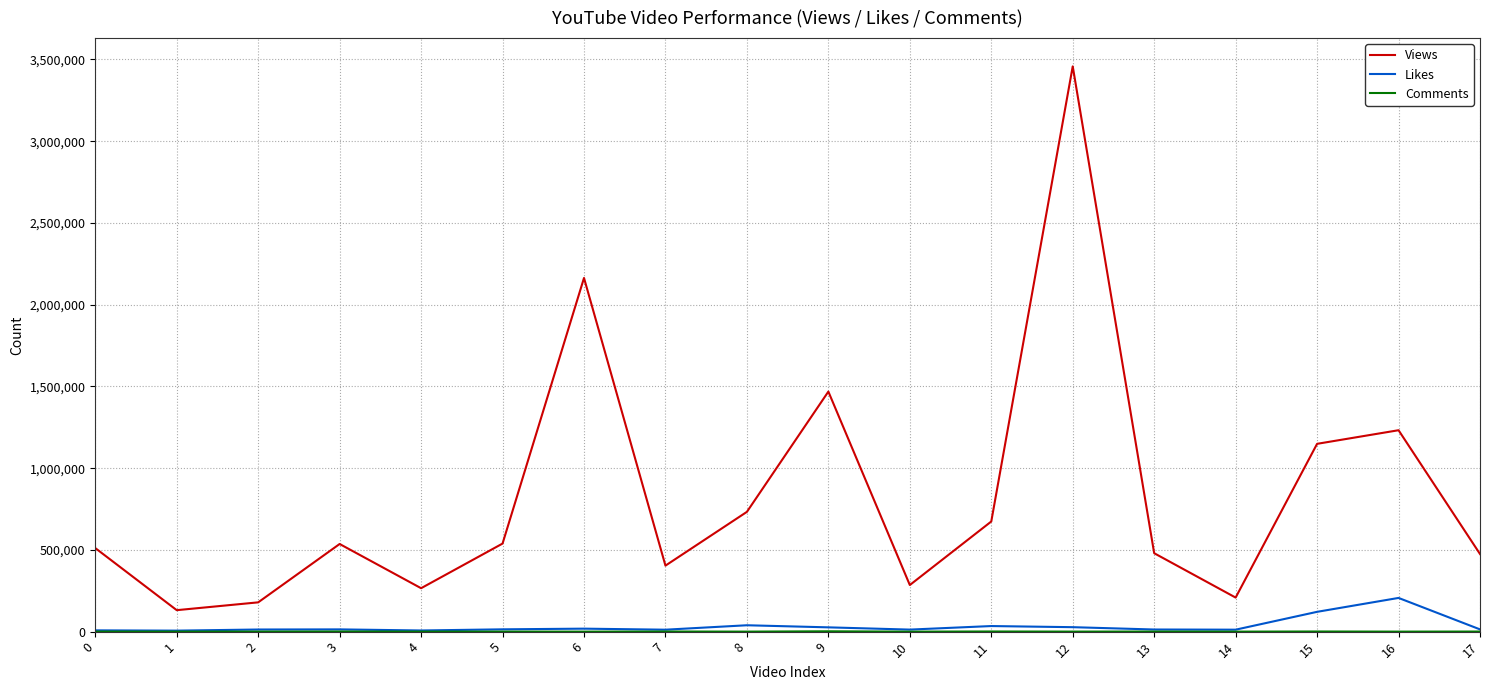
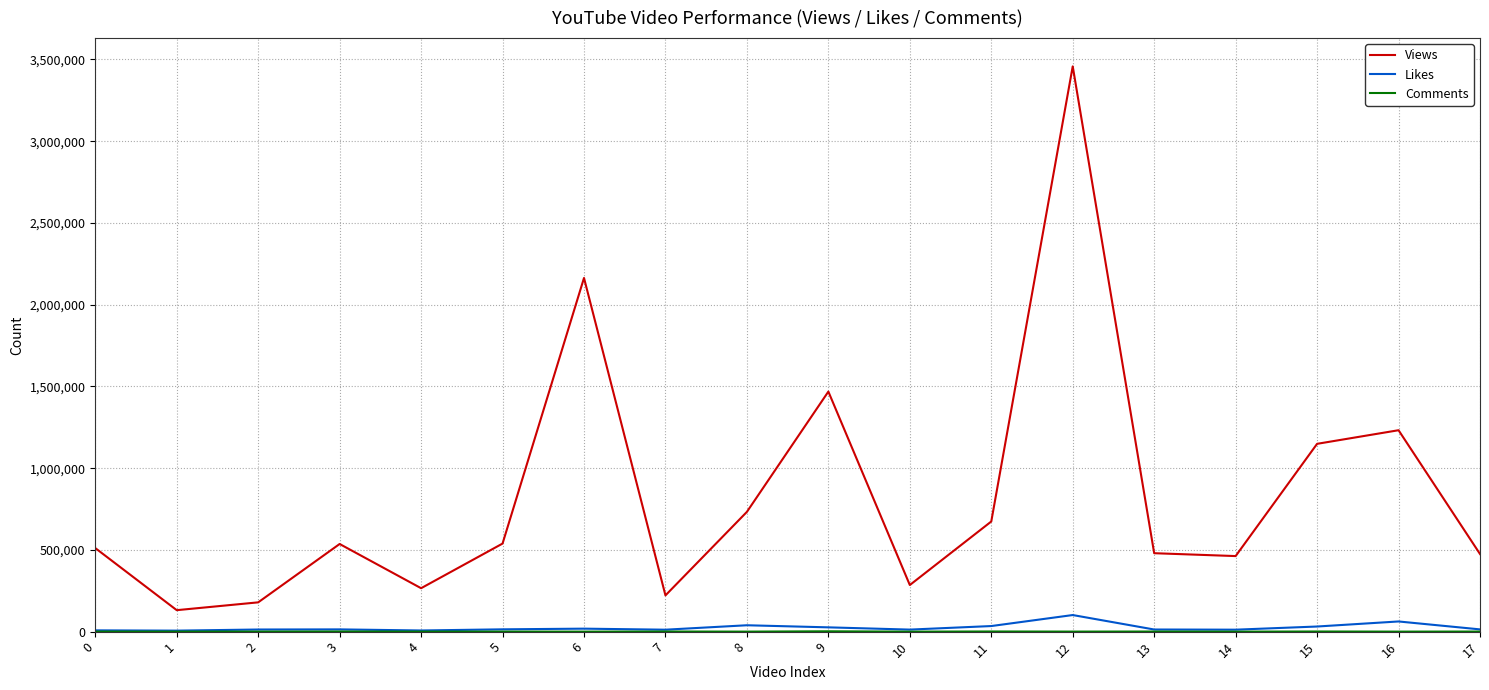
  {
    "Views": {
      "0": "510,000",
      "1": "130,000",
      "2": "180,000",
      "3": "540,000",
      "4": "270,000",
      "5": "540,000",
      "6": "2,160,000",
-     "7": "400,000",
+     "7": "220,000",
      "8": "730,000",
      "9": "1,470,000",
      "10": "290,000",
      "11": "670,000",
      "12": "3,460,000",
      "13": "480,000",
-     "14": "210,000",
+     "14": "460,000",
      "15": "1,150,000",
      "16": "1,230,000",
      "17": "470,000"
    },
    "Likes": {
      "6": "20,000",
      "8": "40,000",
      "9": "30,000",
      "11": "30,000",
-     "12": "30,000",
-     "15": "120,000",
-     "16": "210,000"
+     "12": "100,000",
+     "15": "30,000",
+     "16": "60,000"
    },
    "Comments": {
      "6": "0",
      "8": "0",
      "9": "0",
      "11": "0",
      "12": "0",
      "15": "0",
      "16": "0"
    }
  }
